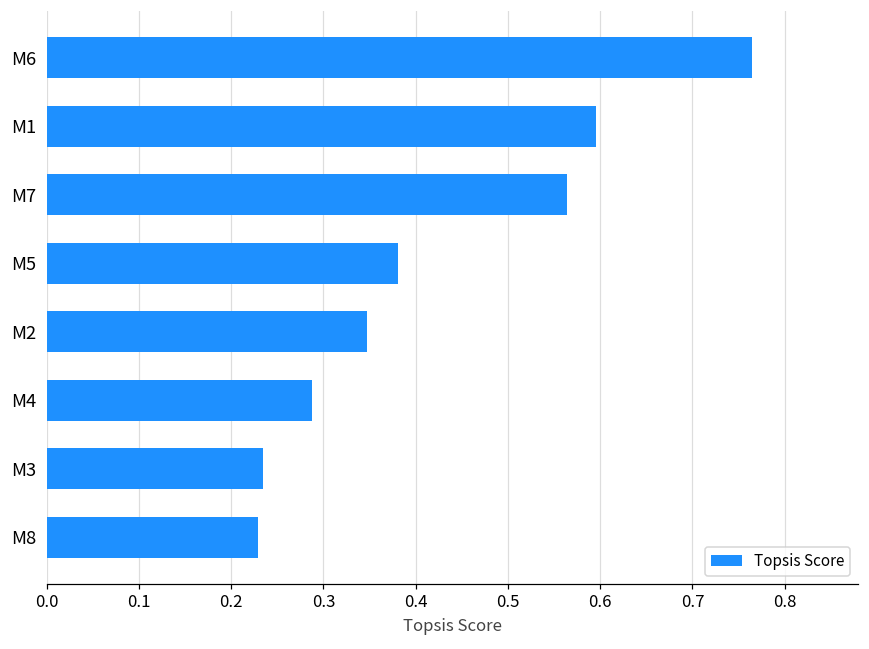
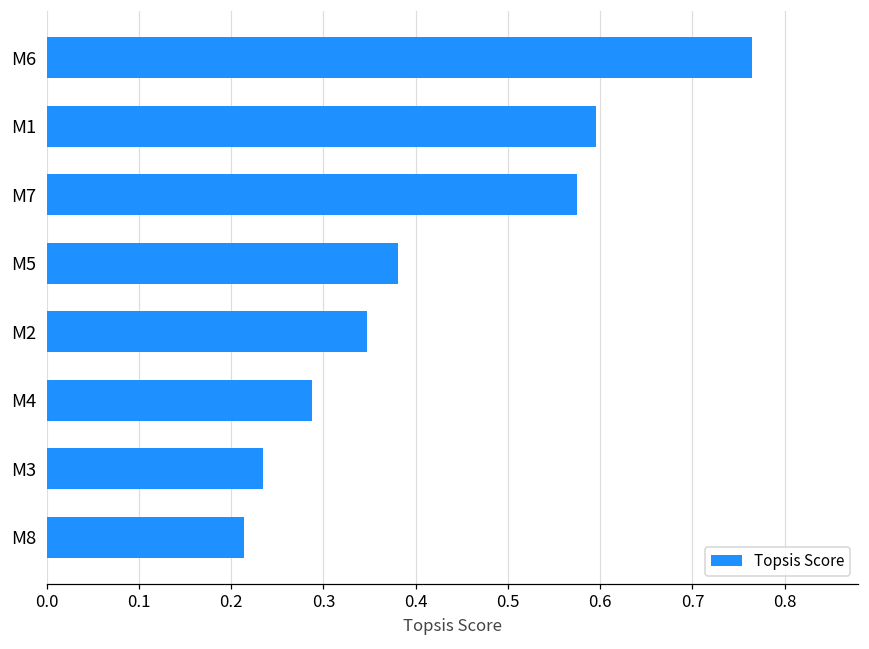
  {
    "M6": 0.76,
    "M1": 0.60,
-   "M7": 0.56,
+   "M7": 0.57,
    "M5": 0.38,
    "M2": 0.35,
    "M4": 0.29,
    "M3": 0.23,
-   "M8": 0.23
+   "M8": 0.21
  }
